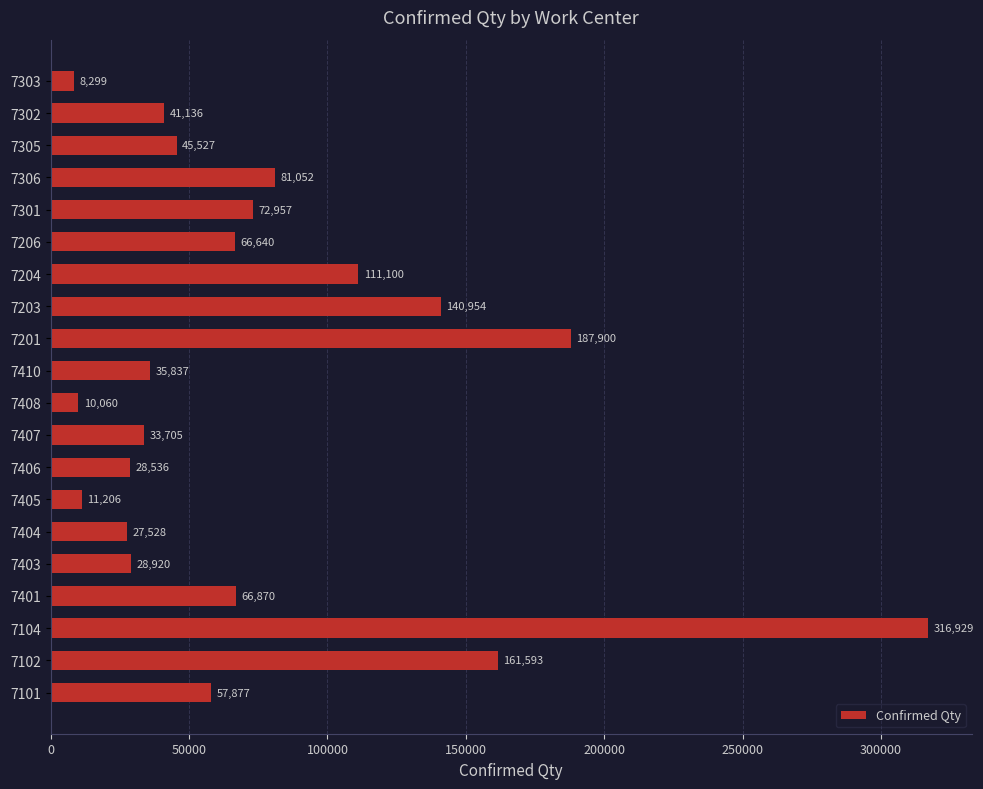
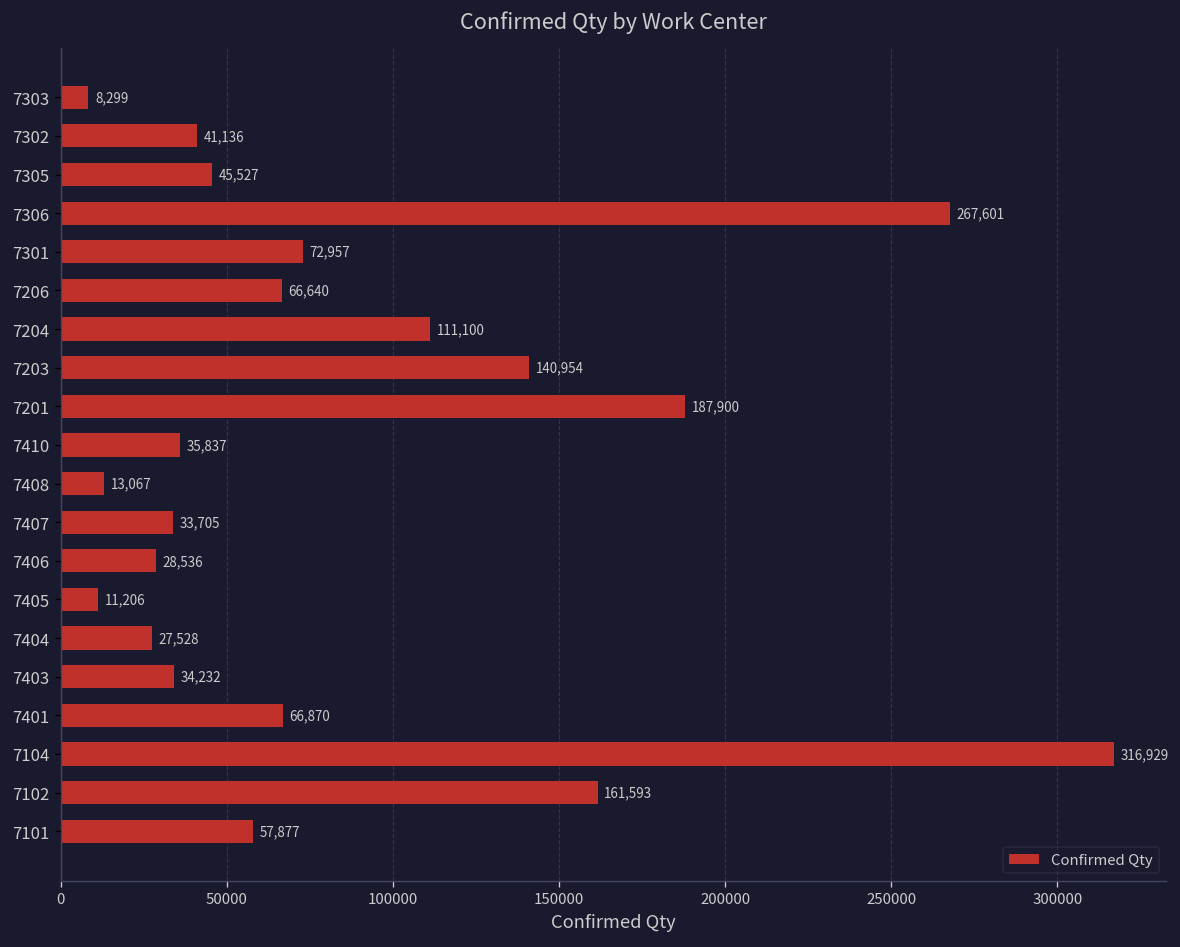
  {
    "7303": "8,299",
    "7302": "41,136",
    "7305": "45,527",
-   "7306": "81,052",
+   "7306": "267,601",
    "7301": "72,957",
    "7206": "66,640",
    "7204": "111,100",
    "7203": "140,954",
    "7201": "187,900",
    "7410": "35,837",
-   "7408": "10,060",
+   "7408": "13,067",
    "7407": "33,705",
    "7406": "28,536",
    "7405": "11,206",
    "7404": "27,528",
-   "7403": "28,920",
+   "7403": "34,232",
    "7401": "66,870",
    "7104": "316,929",
    "7102": "161,593",
    "7101": "57,877"
  }
